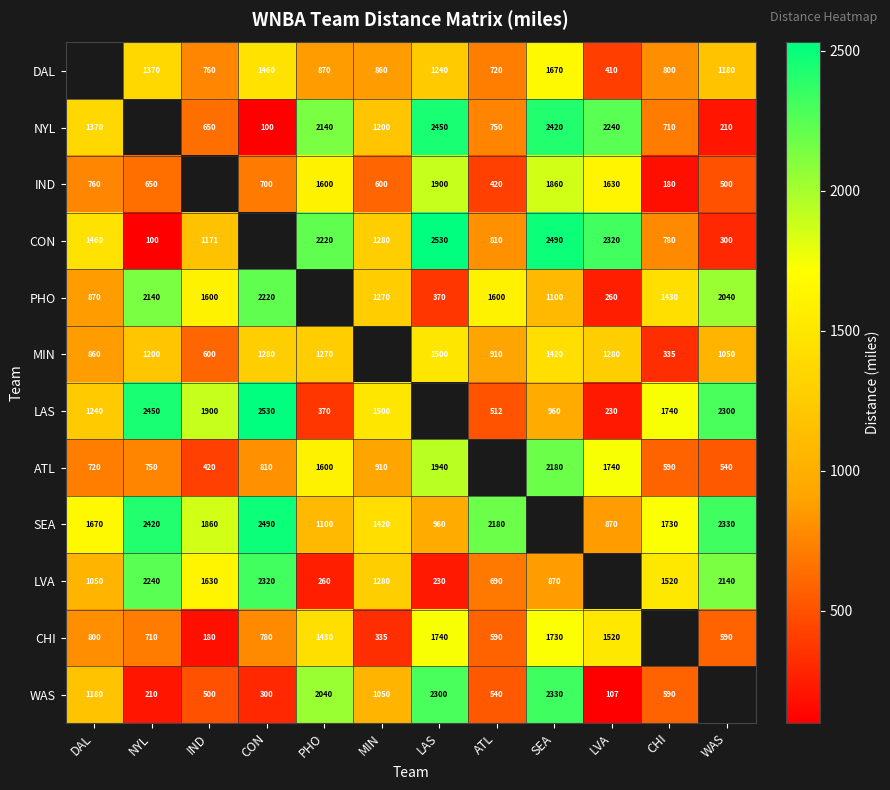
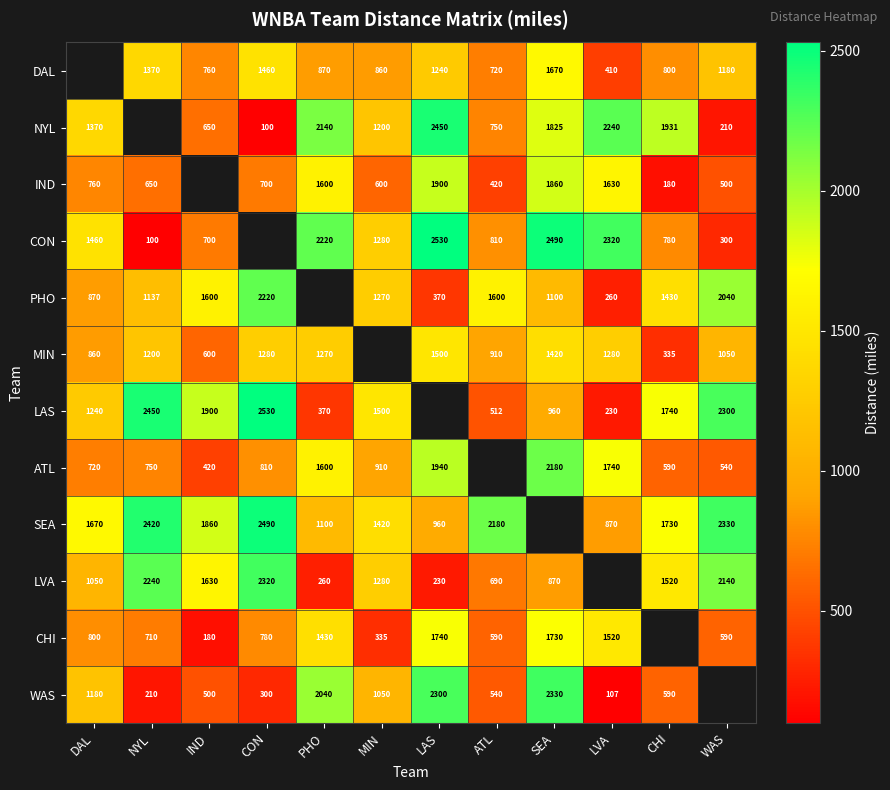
  {
    "DAL": {
      "NYL": 1370,
      "IND": 760,
      "CON": 1460,
      "PHO": 870,
      "MIN": 860,
      "LAS": 1240,
      "ATL": 720,
      "SEA": 1670,
      "LVA": 410,
      "CHI": 800,
      "WAS": 1180
    },
    "NYL": {
      "DAL": 1370,
      "IND": 650,
      "CON": 100,
      "PHO": 2140,
      "MIN": 1200,
      "LAS": 2450,
      "ATL": 750,
-     "SEA": 2420,
+     "SEA": 1825,
      "LVA": 2240,
-     "CHI": 710,
+     "CHI": 1931,
      "WAS": 210
    },
    "IND": {
      "DAL": 760,
      "NYL": 650,
      "CON": 700,
      "PHO": 1600,
      "MIN": 600,
      "LAS": 1900,
      "ATL": 420,
      "SEA": 1860,
      "LVA": 1630,
      "CHI": 180,
      "WAS": 500
    },
    "CON": {
      "DAL": 1460,
      "NYL": 100,
-     "IND": 1171,
+     "IND": 700,
      "PHO": 2220,
      "MIN": 1280,
      "LAS": 2530,
      "ATL": 810,
      "SEA": 2490,
      "LVA": 2320,
      "CHI": 780,
      "WAS": 300
    },
    "PHO": {
      "DAL": 870,
-     "NYL": 2140,
+     "NYL": 1137,
      "IND": 1600,
      "CON": 2220,
      "MIN": 1270,
      "LAS": 370,
      "ATL": 1600,
      "SEA": 1100,
      "LVA": 260,
      "CHI": 1430,
      "WAS": 2040
    },
    "MIN": {
      "DAL": 860,
      "NYL": 1200,
      "IND": 600,
      "CON": 1280,
      "PHO": 1270,
      "LAS": 1500,
      "ATL": 910,
      "SEA": 1420,
      "LVA": 1280,
      "CHI": 335,
      "WAS": 1050
    },
    "LAS": {
      "DAL": 1240,
      "NYL": 2450,
      "IND": 1900,
      "CON": 2530,
      "PHO": 370,
      "MIN": 1500,
      "ATL": 512,
      "SEA": 960,
      "LVA": 230,
      "CHI": 1740,
      "WAS": 2300
    },
    "ATL": {
      "DAL": 720,
      "NYL": 750,
      "IND": 420,
      "CON": 810,
      "PHO": 1600,
      "MIN": 910,
      "LAS": 1940,
      "SEA": 2180,
      "LVA": 1740,
      "CHI": 590,
      "WAS": 540
    },
    "SEA": {
      "DAL": 1670,
      "NYL": 2420,
      "IND": 1860,
      "CON": 2490,
      "PHO": 1100,
      "MIN": 1420,
      "LAS": 960,
      "ATL": 2180,
      "LVA": 870,
      "CHI": 1730,
      "WAS": 2330
    },
    "LVA": {
      "DAL": 1050,
      "NYL": 2240,
      "IND": 1630,
      "CON": 2320,
      "PHO": 260,
      "MIN": 1280,
      "LAS": 230,
      "ATL": 690,
      "SEA": 870,
      "CHI": 1520,
      "WAS": 2140
    },
    "CHI": {
      "DAL": 800,
      "NYL": 710,
      "IND": 180,
      "CON": 780,
      "PHO": 1430,
      "MIN": 335,
      "LAS": 1740,
      "ATL": 590,
      "SEA": 1730,
      "LVA": 1520,
      "WAS": 590
    },
    "WAS": {
      "DAL": 1180,
      "NYL": 210,
      "IND": 500,
      "CON": 300,
      "PHO": 2040,
      "MIN": 1050,
      "LAS": 2300,
      "ATL": 540,
      "SEA": 2330,
      "LVA": 107,
      "CHI": 590
    }
  }
